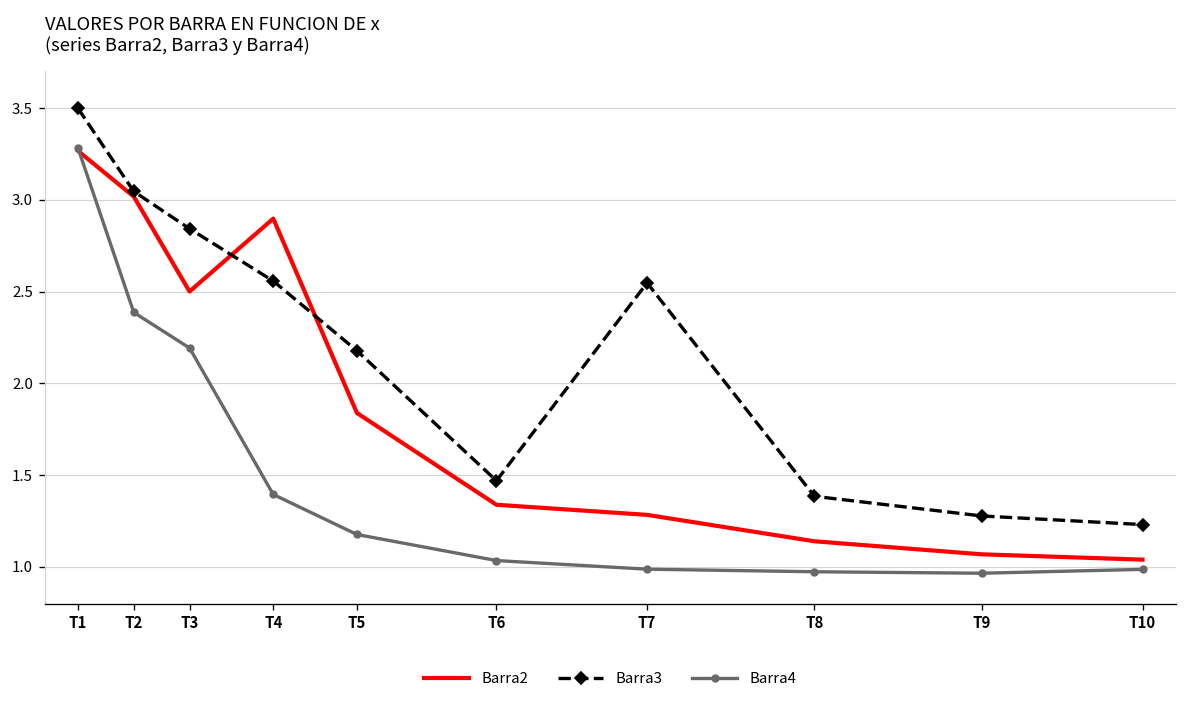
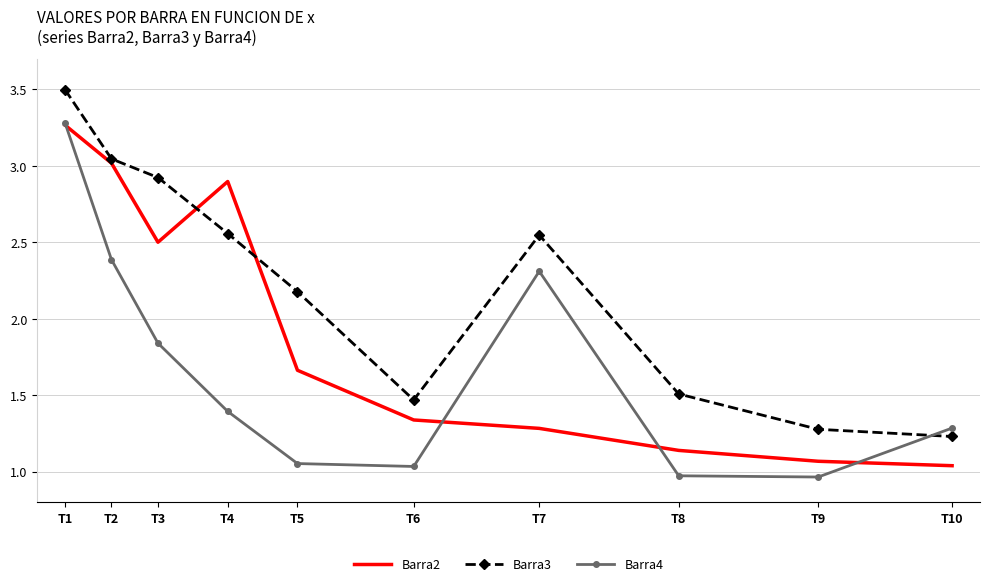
  {
    "Barra2": {
      "T2": 3.02,
      "T3": 2.50,
      "T4": 2.90,
-     "T5": 1.84,
+     "T5": 1.66,
      "T6": 1.34,
      "T7": 1.28,
      "T8": 1.14,
      "T9": 1.07,
      "T10": 1.04
    },
    "Barra3": {
      "T1": 3.50,
      "T2": 3.05,
-     "T3": 2.84,
+     "T3": 2.92,
      "T4": 2.56,
      "T5": 2.18,
      "T6": 1.47,
      "T7": 2.55,
-     "T8": 1.39,
+     "T8": 1.51,
      "T9": 1.28,
      "T10": 1.23
    },
    "Barra4": {
      "T2": 2.39,
-     "T3": 2.19,
+     "T3": 1.84,
      "T4": 1.40,
-     "T5": 1.18,
+     "T5": 1.05,
      "T6": 1.04,
-     "T7": 0.99,
+     "T7": 2.31,
      "T8": 0.97,
      "T9": 0.97,
-     "T10": 0.99
+     "T10": 1.29
    }
  }
